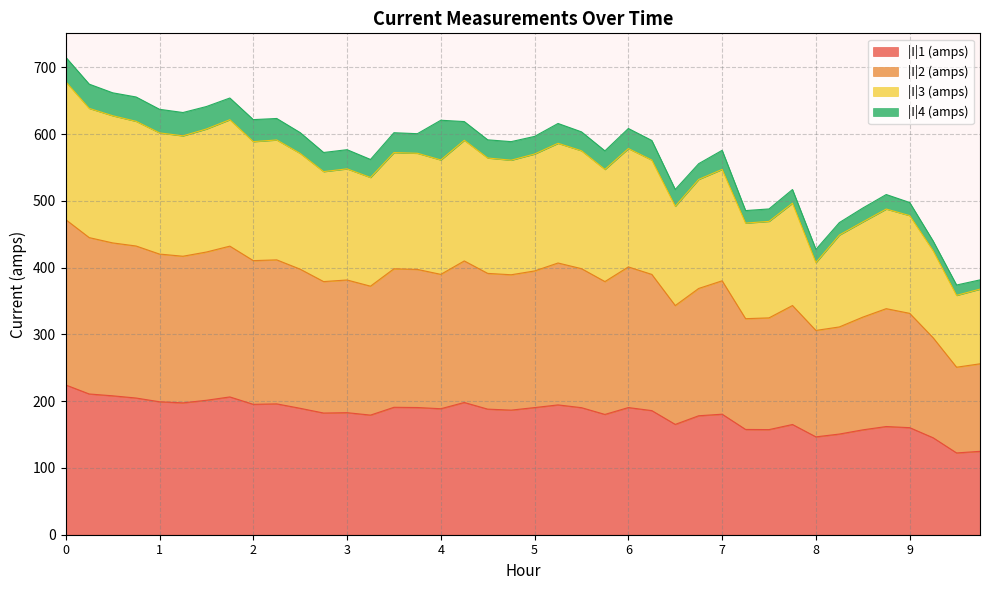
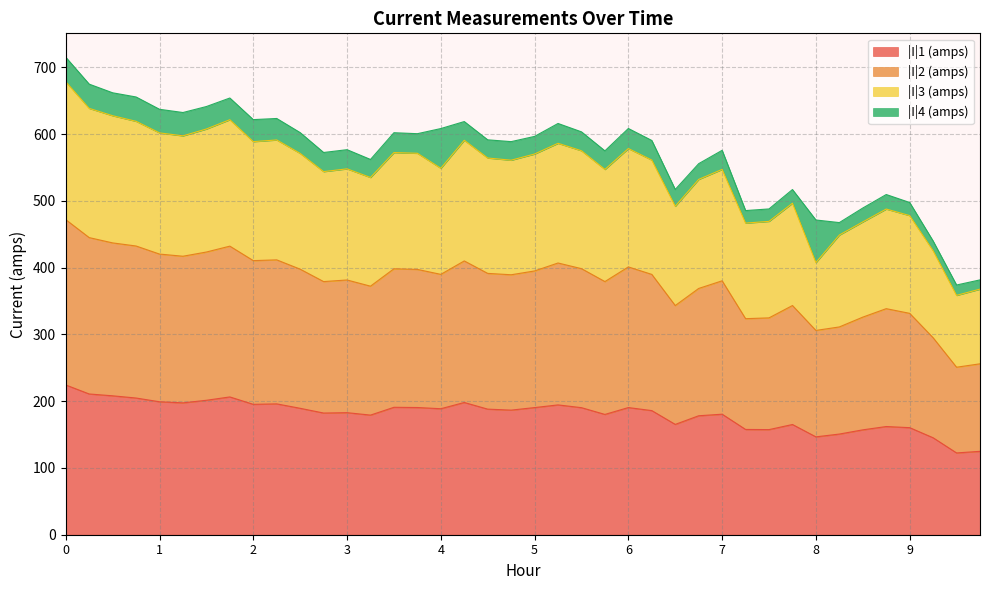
  {
    "|I|3 (amps)": {
      "0": 210,
-     "4": 170,
+     "4": 160,
      "8": 100
    },
    "|I|4 (amps)": {
      "0": 40,
      "4": 60,
-     "8": 20
+     "8": 60
    }
  }
